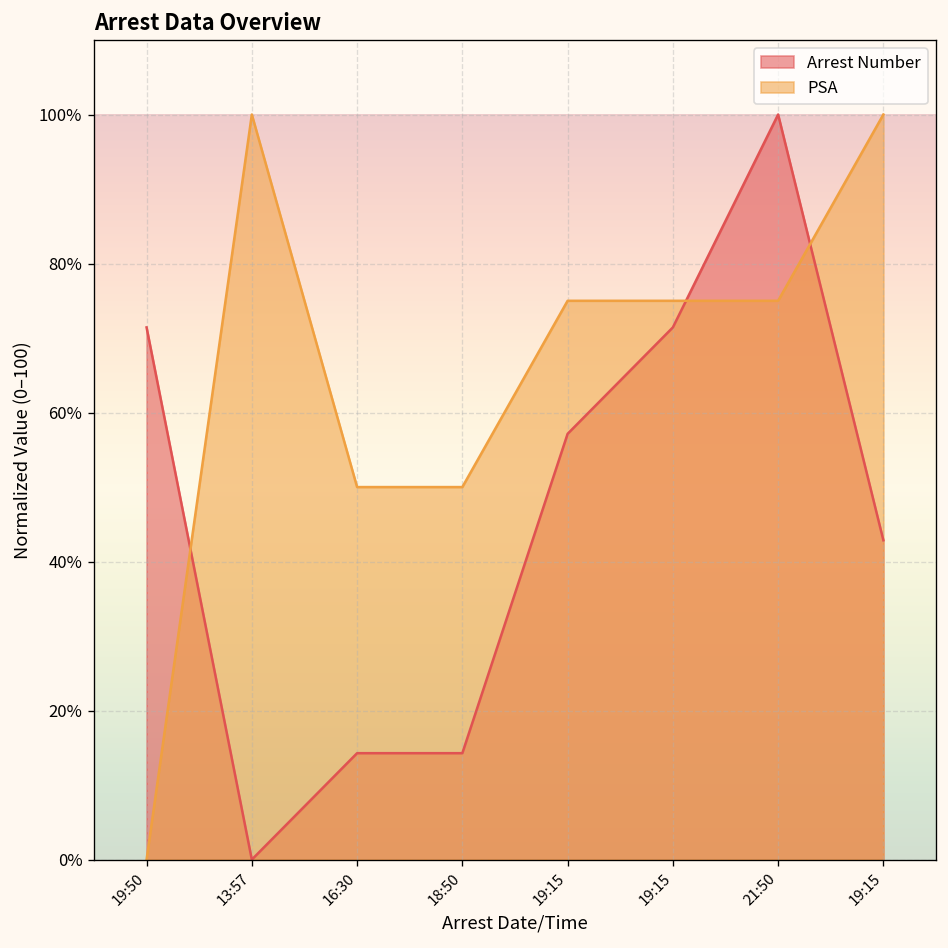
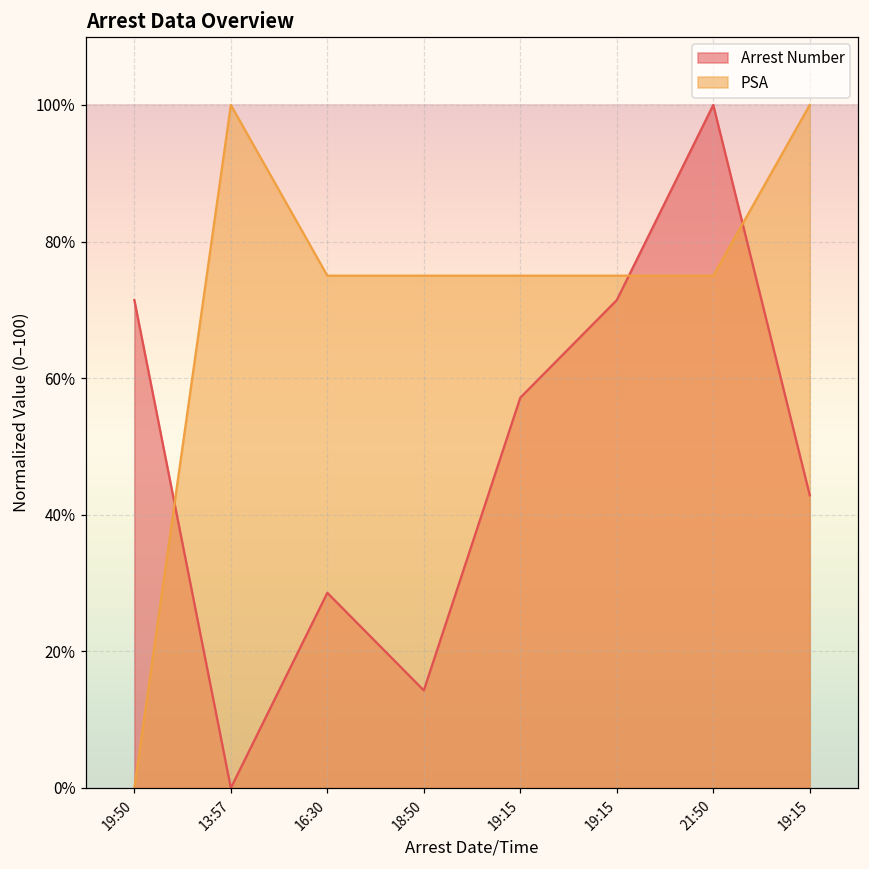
  {
    "Arrest Number": {
      "19:50": "71%",
      "13:57": "0%",
-     "16:30": "14%",
+     "16:30": "29%",
      "18:50": "14%",
      "21:50": "100%"
    },
    "PSA": {
      "19:50": "0%",
      "13:57": "100%",
-     "16:30": "50%",
-     "18:50": "50%",
+     "16:30": "75%",
+     "18:50": "75%",
      "21:50": "75%"
    }
  }
